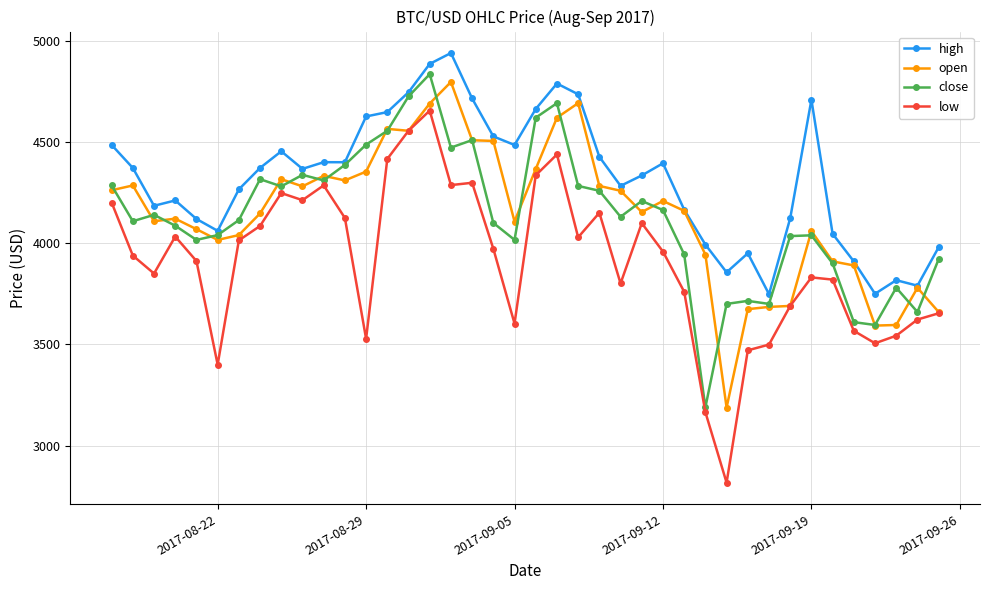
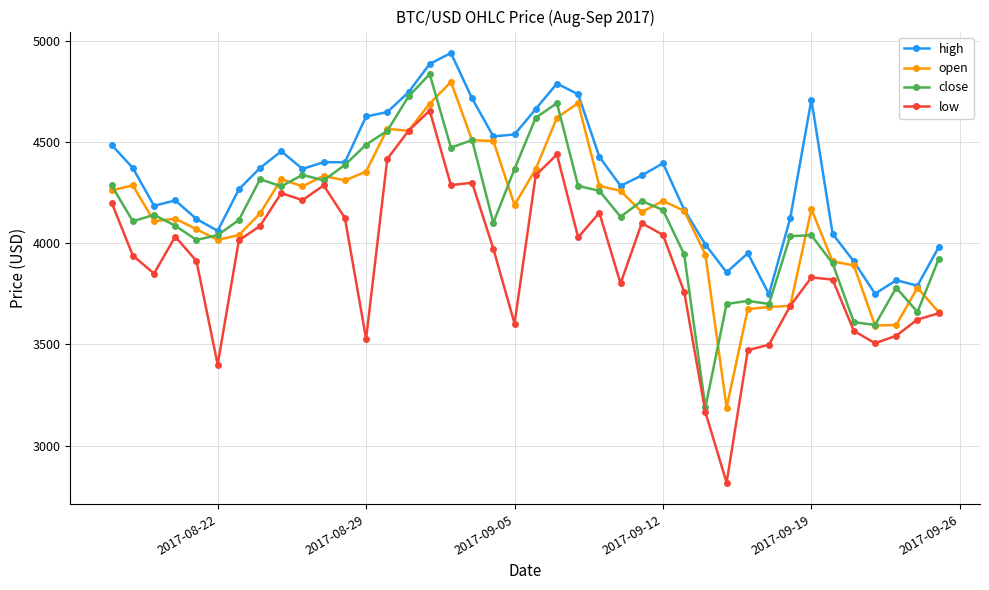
  {
    "high": {
      "2017-08-22": 4060,
      "2017-08-29": 4630,
-     "2017-09-05": 4480,
+     "2017-09-05": 4540,
      "2017-09-12": 4390,
      "2017-09-19": 4710
    },
    "open": {
      "2017-08-22": 4020,
      "2017-08-29": 4350,
-     "2017-09-05": 4110,
+     "2017-09-05": 4190,
      "2017-09-12": 4210,
-     "2017-09-19": 4060
+     "2017-09-19": 4170
    },
    "close": {
      "2017-08-22": 4040,
      "2017-08-29": 4490,
-     "2017-09-05": 4020,
+     "2017-09-05": 4370,
      "2017-09-12": 4160,
      "2017-09-19": 4040
    },
    "low": {
      "2017-08-22": 3400,
      "2017-08-29": 3530,
      "2017-09-05": 3600,
-     "2017-09-12": 3960,
+     "2017-09-12": 4040,
      "2017-09-19": 3830
    }
  }
